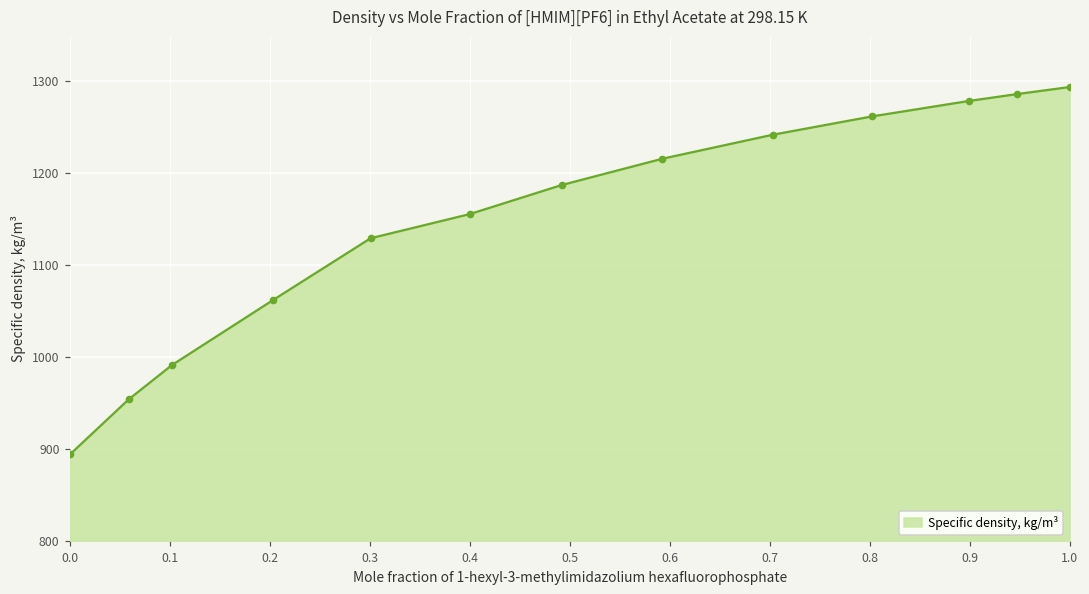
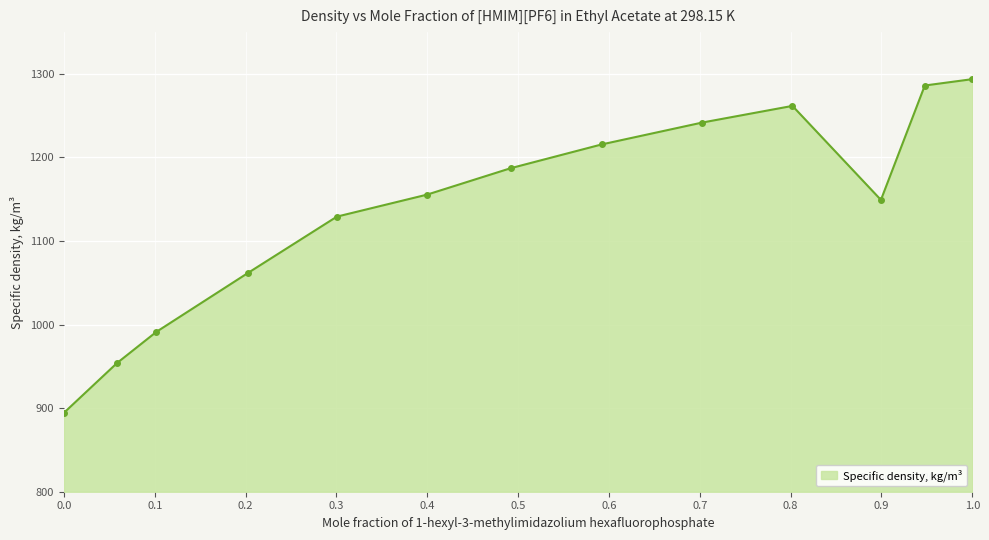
  {
    "0.0": 890,
    "0.3": 1130,
    "0.4": 1160,
-   "0.9": 1280,
+   "0.9": 1150,
    "1.0": 1290
  }
